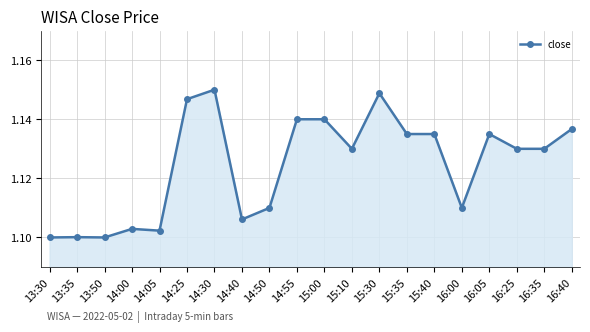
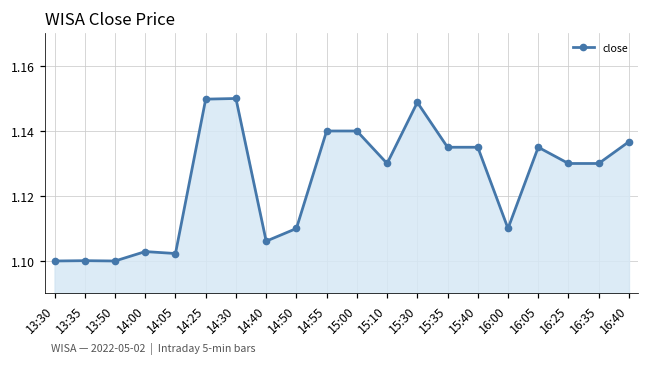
  {
    "13:30": 1.100,
    "13:35": 1.100,
    "13:50": 1.100,
    "14:00": 1.103,
    "14:05": 1.102,
-   "14:25": 1.147,
+   "14:25": 1.150,
    "14:30": 1.150,
    "14:40": 1.106,
    "14:50": 1.110,
    "14:55": 1.140,
    "15:00": 1.140,
    "15:10": 1.130,
    "15:30": 1.149,
    "15:35": 1.135,
    "15:40": 1.135,
    "16:00": 1.110,
    "16:05": 1.135,
    "16:25": 1.130,
    "16:35": 1.130,
    "16:40": 1.137
  }
